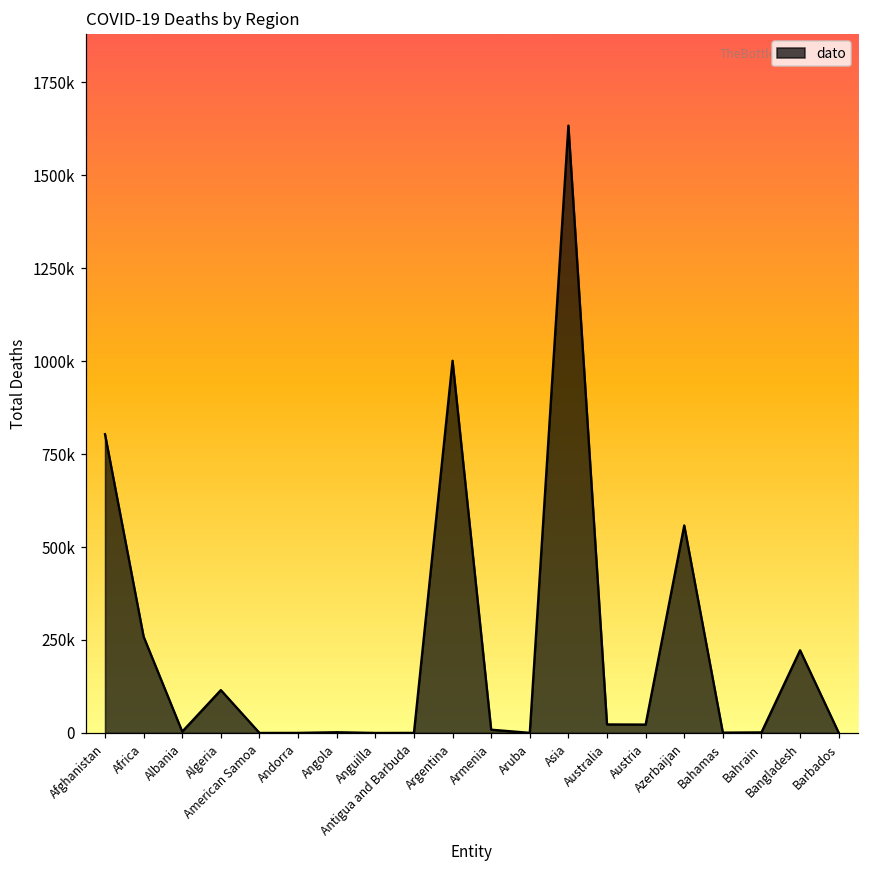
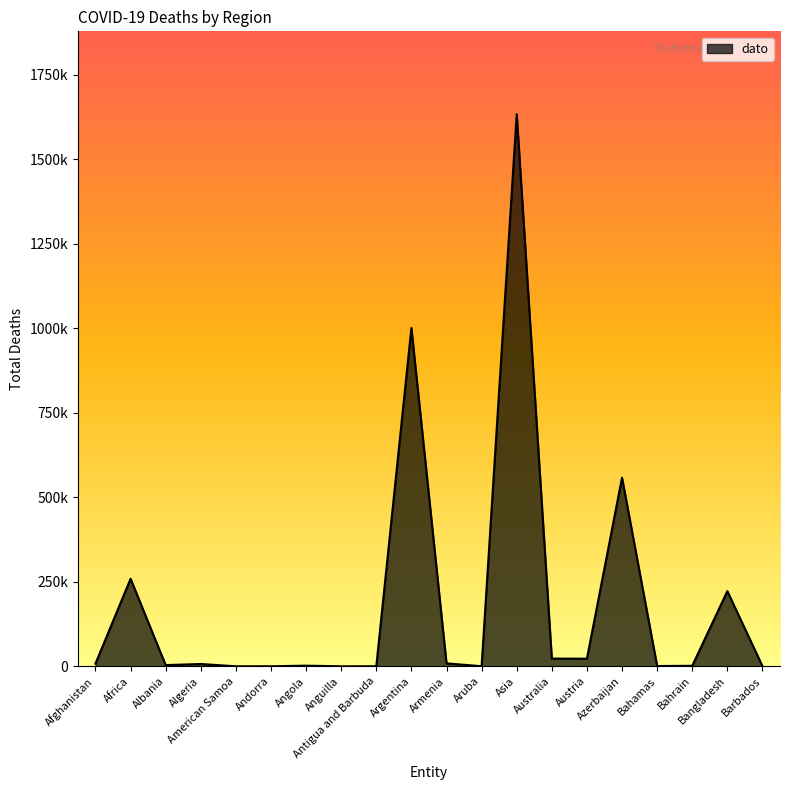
  {
-   "Afghanistan": 800000,
+   "Afghanistan": 10000,
    "Africa": 260000,
    "Albania": 0,
-   "Algeria": 120000,
+   "Algeria": 10000,
    "American Samoa": 0,
    "Andorra": 0,
    "Angola": 0,
    "Anguilla": 0,
    "Antigua and Barbuda": 0,
    "Argentina": 1000000,
    "Armenia": 10000,
    "Aruba": 0,
    "Asia": 1630000,
    "Australia": 20000,
    "Austria": 20000,
    "Azerbaijan": 560000,
    "Bahamas": 0,
    "Bahrain": 0,
    "Bangladesh": 220000,
    "Barbados": 0
  }
